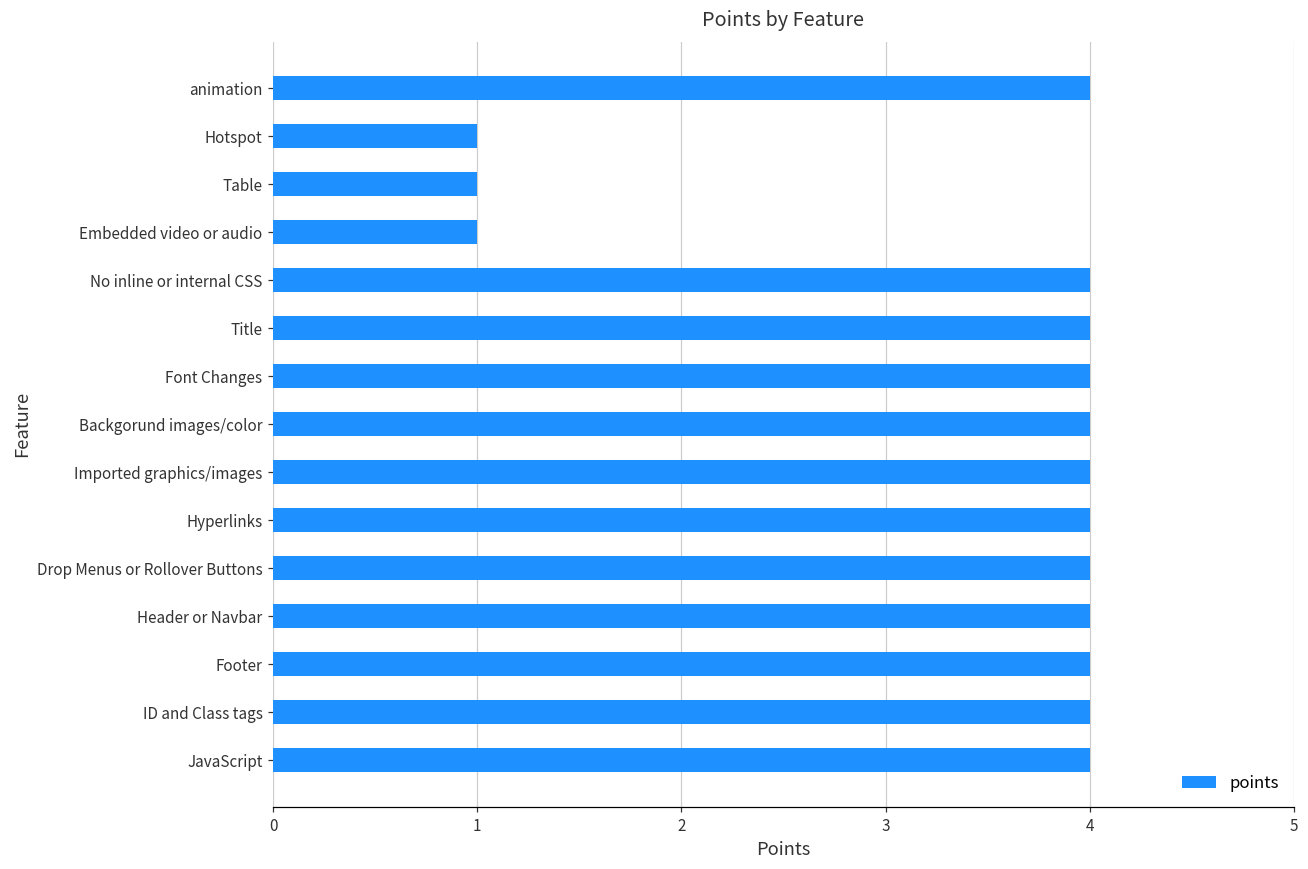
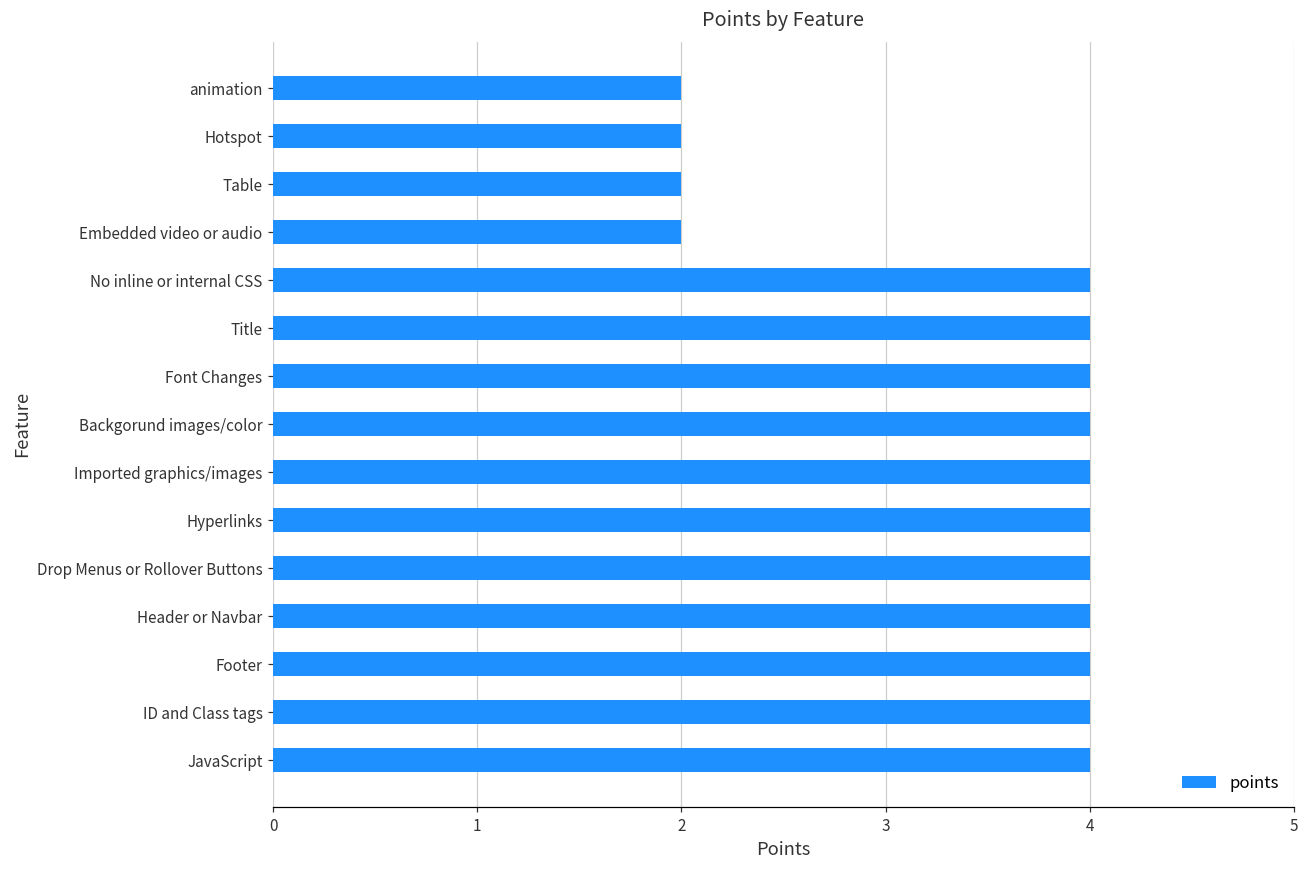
  {
-   "animation": 4,
-   "Hotspot": 1,
-   "Table": 1,
-   "Embedded video or audio": 1,
+   "animation": 2,
+   "Hotspot": 2,
+   "Table": 2,
+   "Embedded video or audio": 2,
    "No inline or internal CSS": 4,
    "Title": 4,
    "Font Changes": 4,
    "Backgorund images/color": 4,
    "Imported graphics/images": 4,
    "Hyperlinks": 4,
    "Drop Menus or Rollover Buttons": 4,
    "Header or Navbar": 4,
    "Footer": 4,
    "ID and Class tags": 4,
    "JavaScript": 4
  }
